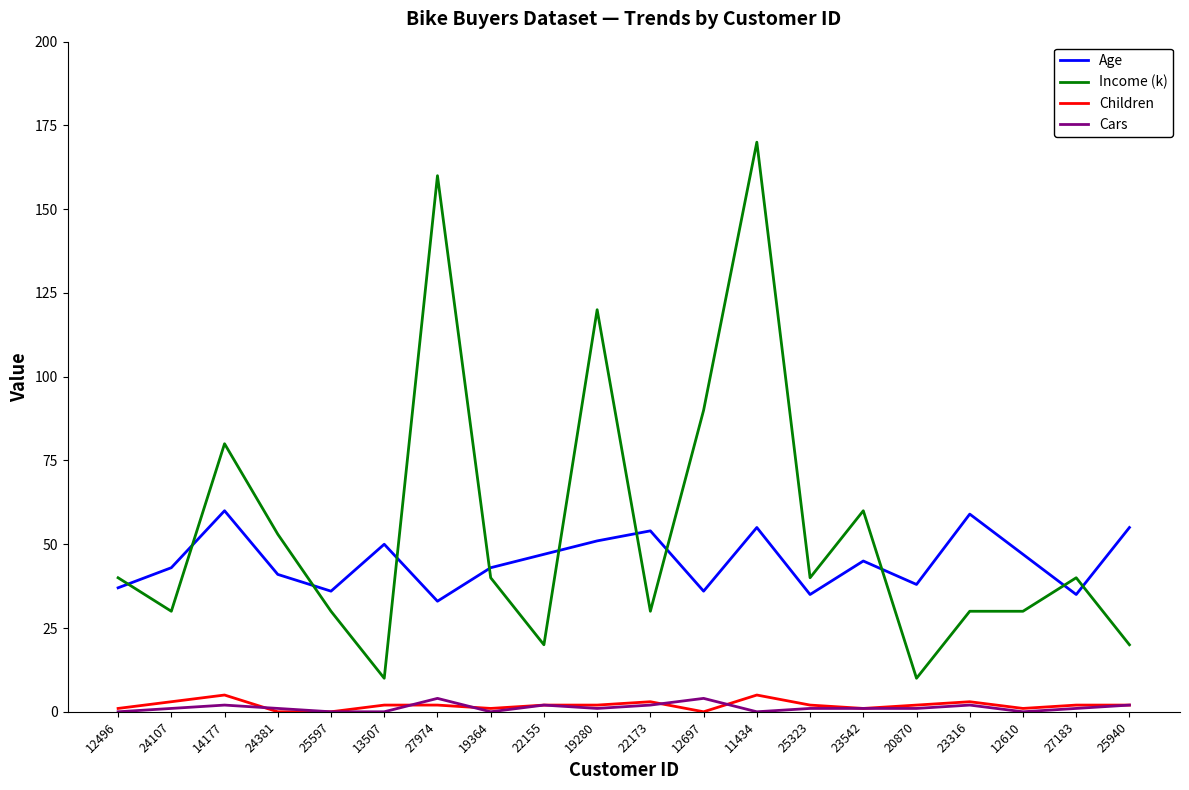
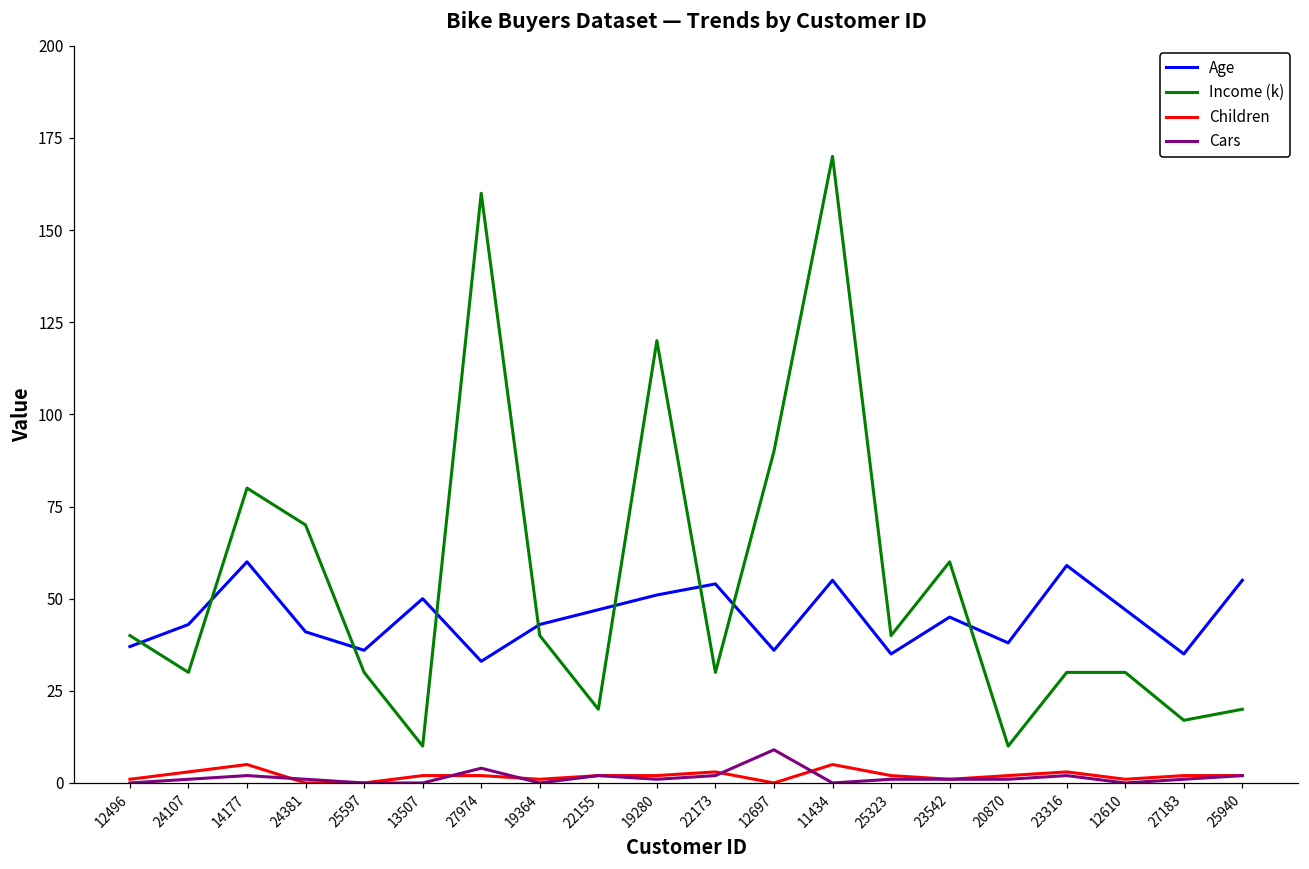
  {
    "Age": {
      "12496": 37,
      "24107": 43,
      "14177": 60,
      "24381": 41,
      "25597": 36,
      "13507": 50,
      "27974": 33,
      "19364": 43,
      "22155": 47,
      "19280": 51,
      "22173": 54,
      "12697": 36,
      "11434": 55,
      "25323": 35,
      "23542": 45,
      "20870": 38,
      "23316": 59,
      "12610": 47,
      "27183": 35,
      "25940": 55
    },
    "Income (k)": {
      "12496": 40,
      "24107": 30,
      "14177": 80,
-     "24381": 53,
+     "24381": 70,
      "25597": 30,
      "13507": 10,
      "27974": 160,
      "19364": 40,
      "22155": 20,
      "19280": 120,
      "22173": 30,
      "12697": 90,
      "11434": 170,
      "25323": 40,
      "23542": 60,
      "20870": 10,
      "23316": 30,
      "12610": 30,
-     "27183": 40,
+     "27183": 17,
      "25940": 20
    },
    "Children": {
      "12496": 1,
      "24107": 3,
      "14177": 5,
      "24381": 0,
      "13507": 2,
      "27974": 2,
      "19364": 1,
      "19280": 2,
      "22173": 3,
      "12697": 0,
      "11434": 5,
      "25323": 2,
      "20870": 2,
      "23316": 3,
      "12610": 1,
      "27183": 2
    },
    "Cars": {
      "12496": 0,
      "24107": 1,
      "14177": 2,
      "24381": 1,
      "13507": 0,
      "27974": 4,
      "19364": 0,
      "19280": 1,
      "22173": 2,
-     "12697": 4,
+     "12697": 9,
      "11434": 0,
      "25323": 1,
      "20870": 1,
      "23316": 2,
      "12610": 0,
      "27183": 1
    }
  }
